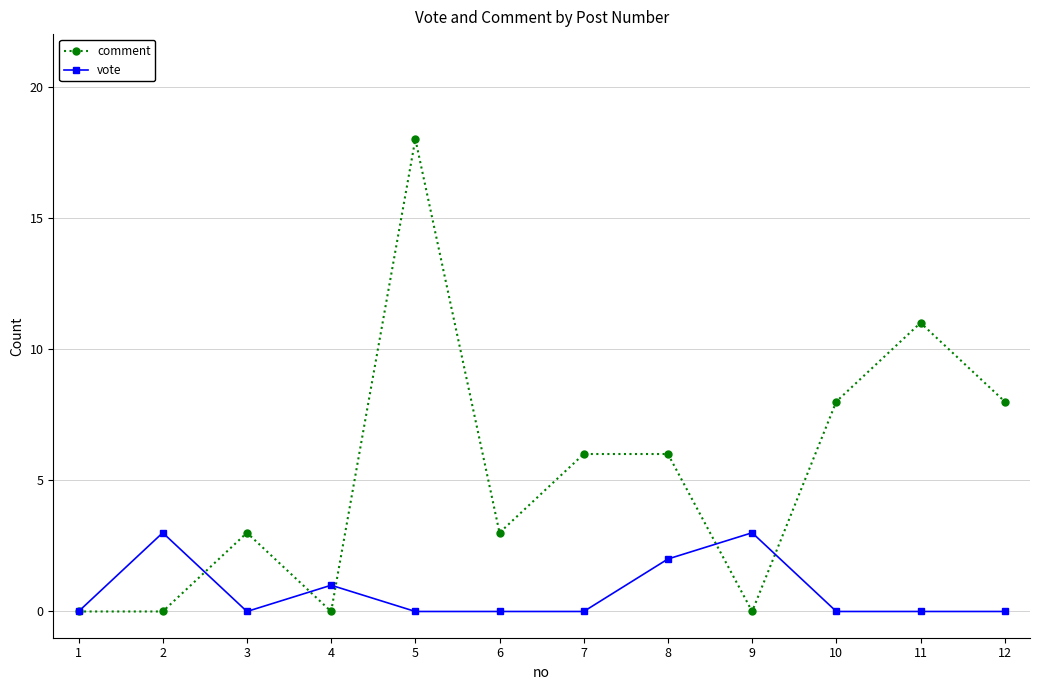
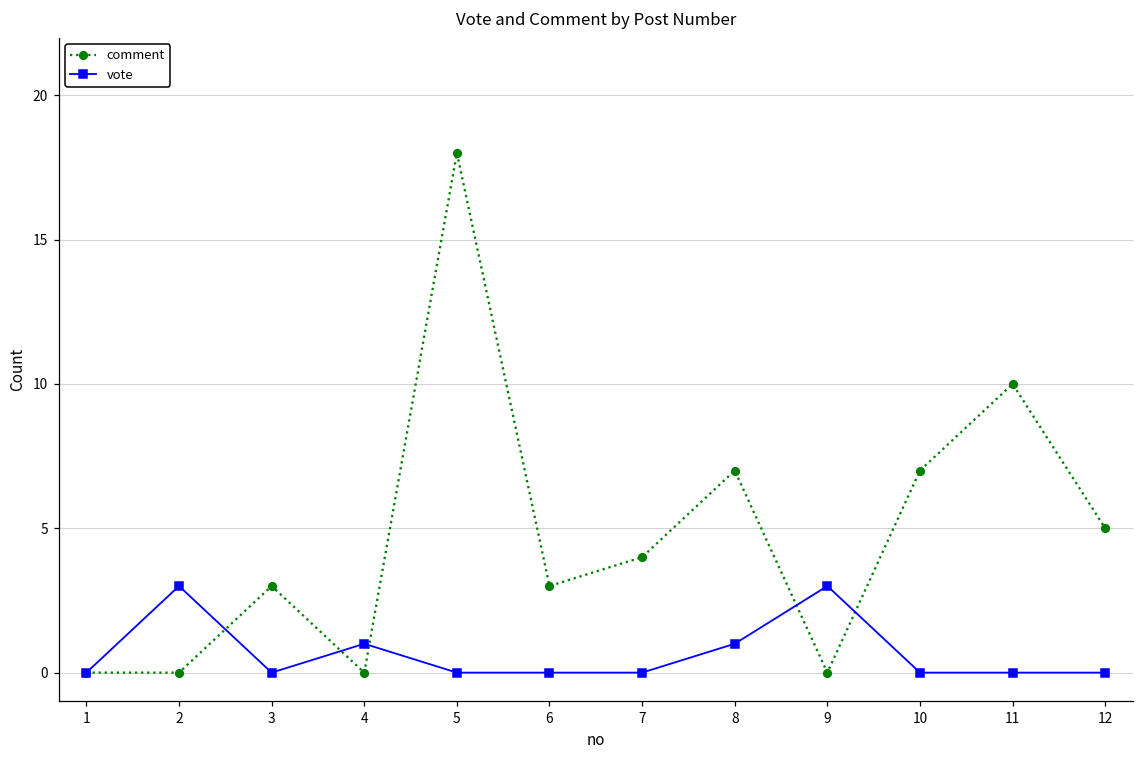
  {
    "comment": {
      "2": 0,
      "3": 3,
      "4": 0,
      "5": 18,
      "6": 3,
-     "7": 6,
-     "8": 6,
+     "7": 4,
+     "8": 7,
      "9": 0,
-     "10": 8,
-     "11": 11,
-     "12": 8
+     "10": 7,
+     "11": 10,
+     "12": 5
    },
    "vote": {
      "2": 3,
      "3": 0,
      "4": 1,
      "5": 0,
      "6": 0,
      "7": 0,
-     "8": 2,
+     "8": 1,
      "9": 3,
      "10": 0,
      "11": 0,
      "12": 0
    }
  }
